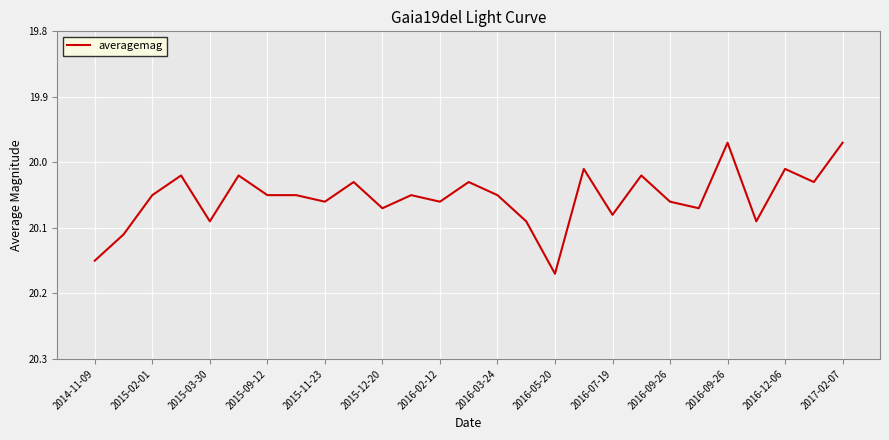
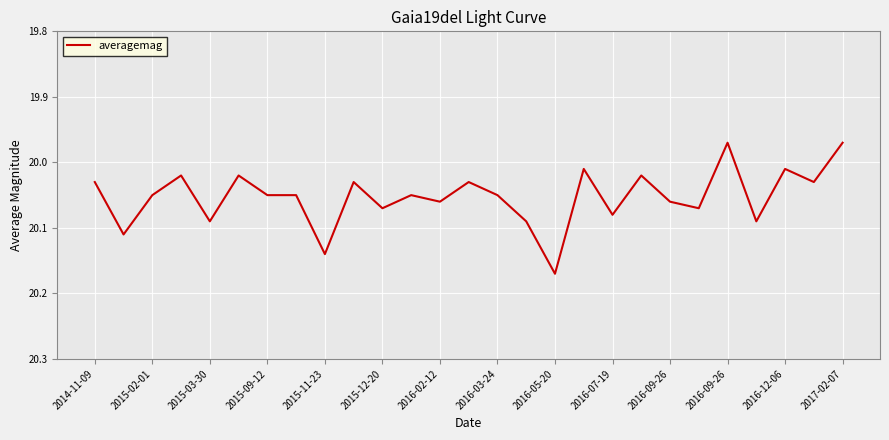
  {
-   "2014-11-09": 20.15,
+   "2014-11-09": 20.03,
    "2015-03-30": 20.09,
-   "2015-11-23": 20.06,
+   "2015-11-23": 20.14,
    "2016-03-24": 20.05,
    "2016-12-06": 20.01
  }
